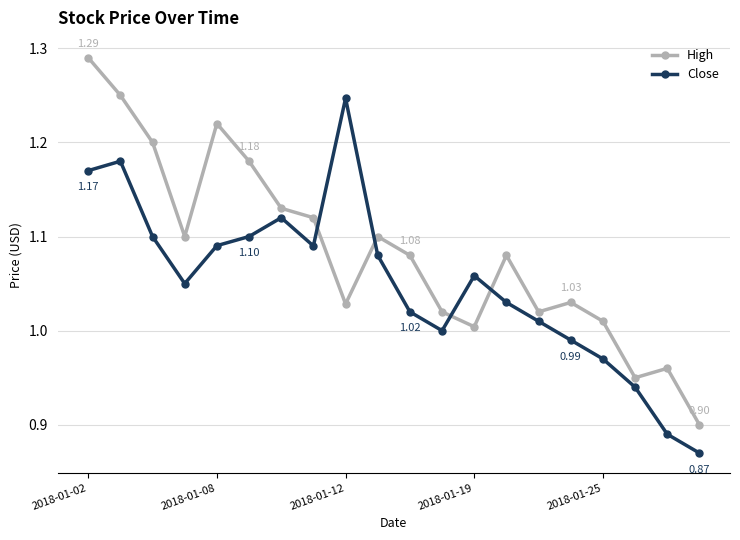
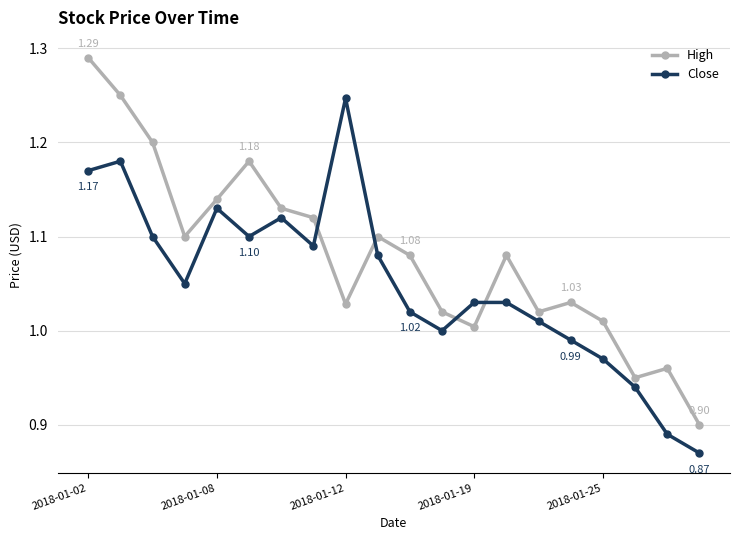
  {
    "High": {
-     "2018-01-08": 1.22,
+     "2018-01-08": 1.14,
      "2018-01-12": 1.03,
      "2018-01-19": 1.00,
      "2018-01-25": 1.01
    },
    "Close": {
-     "2018-01-08": 1.09,
+     "2018-01-08": 1.13,
      "2018-01-12": 1.25,
-     "2018-01-19": 1.06,
+     "2018-01-19": 1.03,
      "2018-01-25": 0.97
    }
  }
